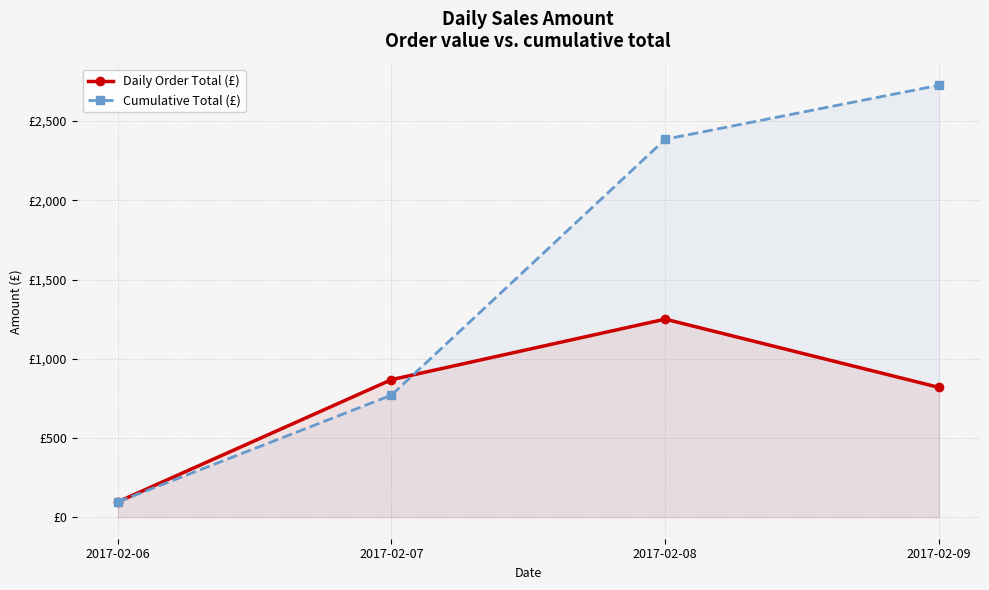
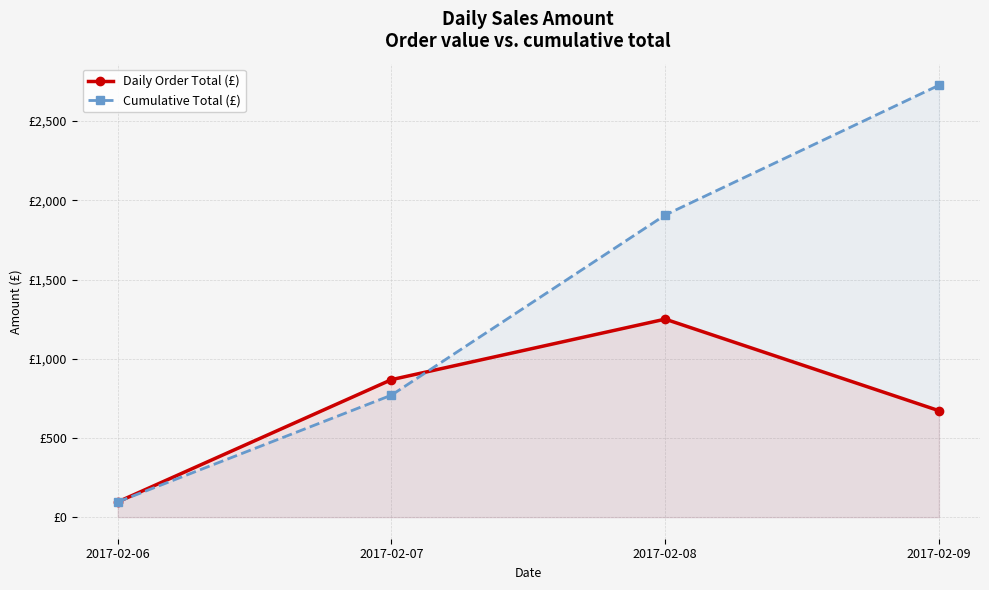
  {
    "Daily Order Total (£)": {
      "2017-02-07": "£870",
      "2017-02-08": "£1,250",
-     "2017-02-09": "£820"
+     "2017-02-09": "£670"
    },
    "Cumulative Total (£)": {
      "2017-02-07": "£770",
-     "2017-02-08": "£2,390",
+     "2017-02-08": "£1,910",
      "2017-02-09": "£2,730"
    }
  }
